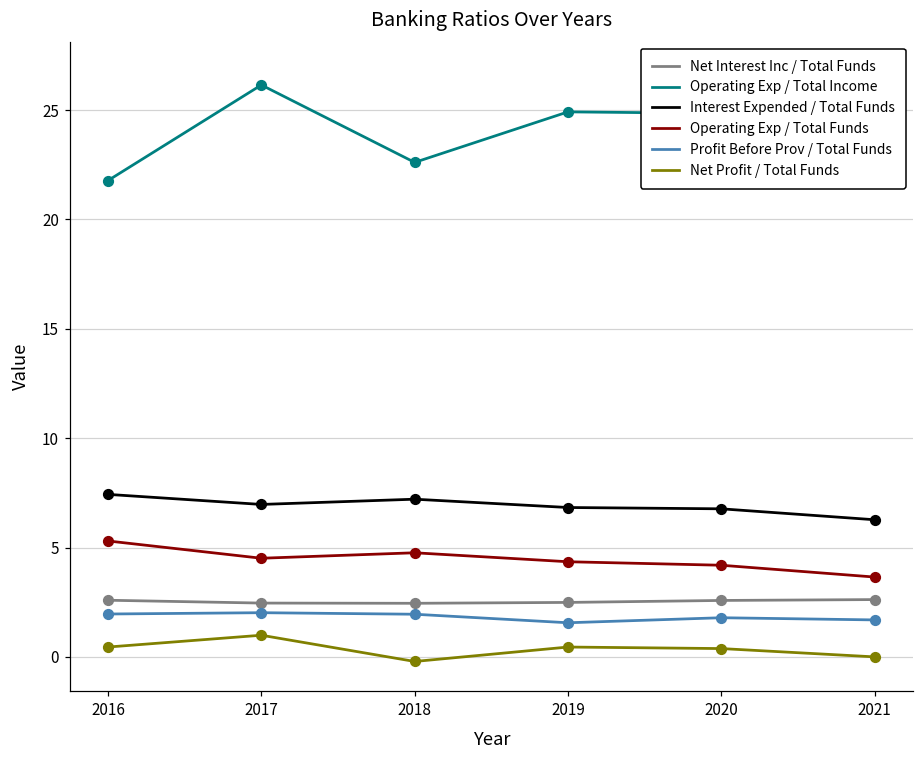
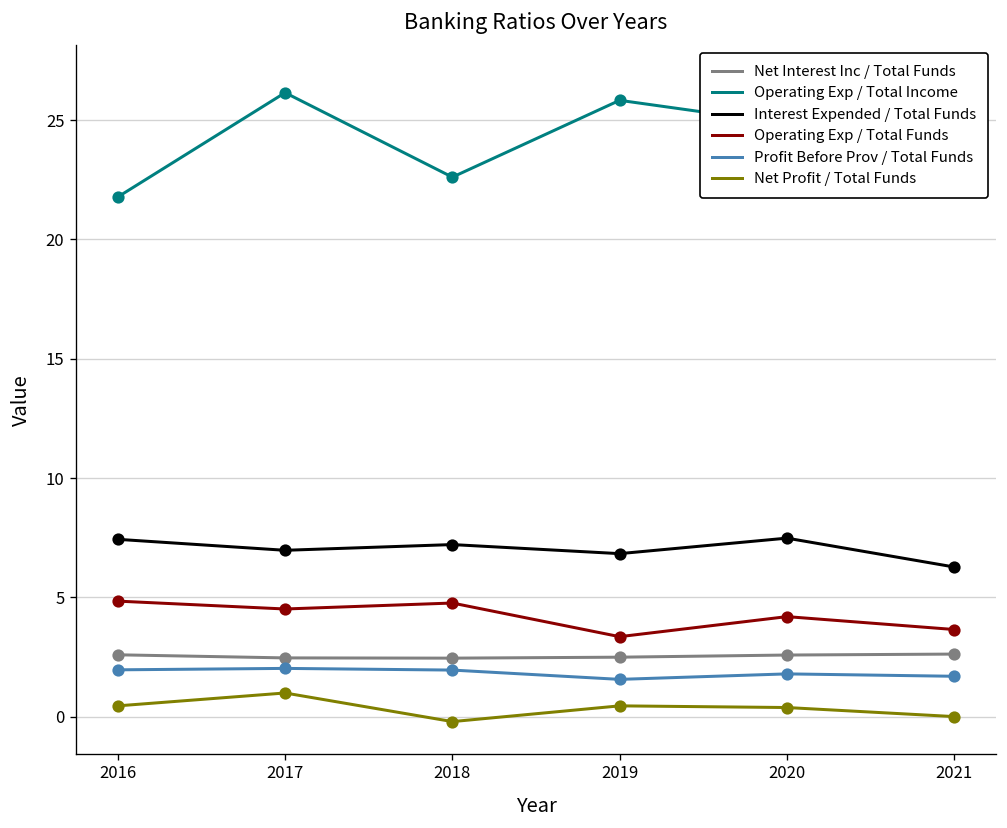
  {
    "Net Interest Inc / Total Funds": {
      "2016": 2.6,
      "2017": 2.5,
      "2018": 2.5,
      "2019": 2.5,
      "2020": 2.6,
      "2021": 2.6
    },
    "Operating Exp / Total Income": {
      "2016": 21.8,
      "2017": 26.2,
      "2018": 22.6,
-     "2019": 24.9
+     "2019": 25.8
    },
    "Interest Expended / Total Funds": {
      "2016": 7.4,
      "2017": 7.0,
      "2018": 7.2,
      "2019": 6.8,
-     "2020": 6.8,
+     "2020": 7.5,
      "2021": 6.3
    },
    "Operating Exp / Total Funds": {
-     "2016": 5.3,
+     "2016": 4.8,
      "2017": 4.5,
      "2018": 4.8,
-     "2019": 4.4,
+     "2019": 3.4,
      "2020": 4.2,
      "2021": 3.7
    },
    "Profit Before Prov / Total Funds": {
      "2016": 2.0,
      "2017": 2.0,
      "2018": 2.0,
      "2019": 1.6,
      "2020": 1.8,
      "2021": 1.7
    },
    "Net Profit / Total Funds": {
      "2016": 0.5,
      "2017": 1.0,
      "2018": -0.2,
      "2019": 0.5,
      "2020": 0.4,
      "2021": 0.0
    }
  }
